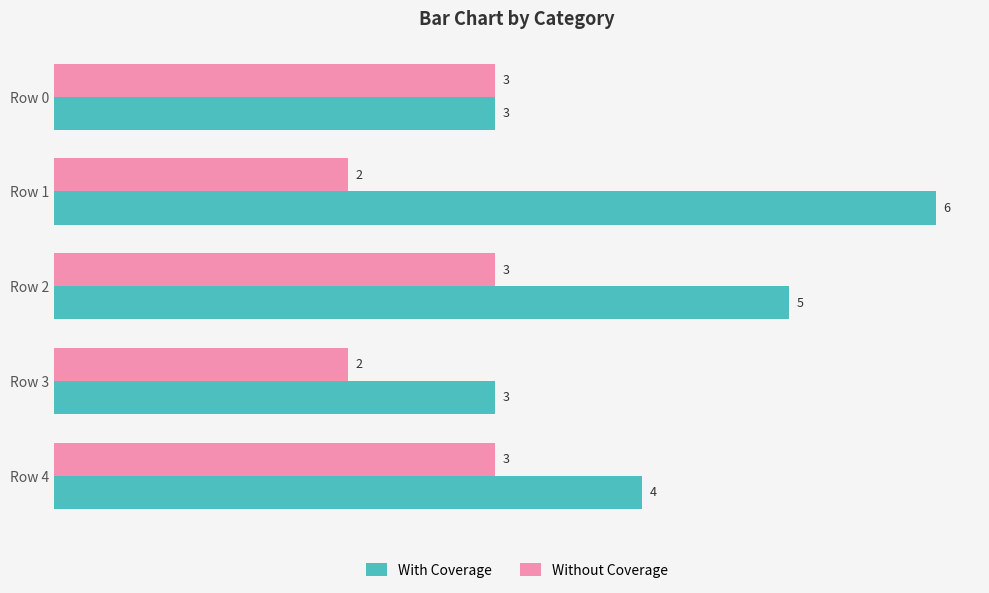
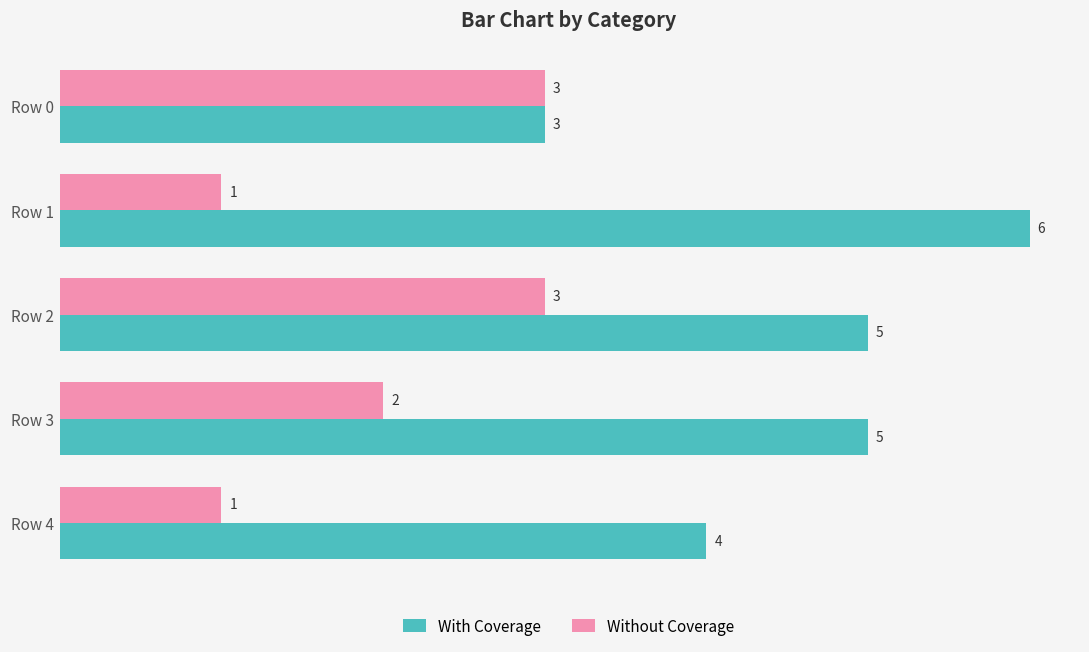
  {
    "With Coverage": {
      "Row 0": 3,
      "Row 1": 6,
      "Row 2": 5,
-     "Row 3": 3,
+     "Row 3": 5,
      "Row 4": 4
    },
    "Without Coverage": {
      "Row 0": 3,
-     "Row 1": 2,
+     "Row 1": 1,
      "Row 2": 3,
      "Row 3": 2,
-     "Row 4": 3
+     "Row 4": 1
    }
  }
